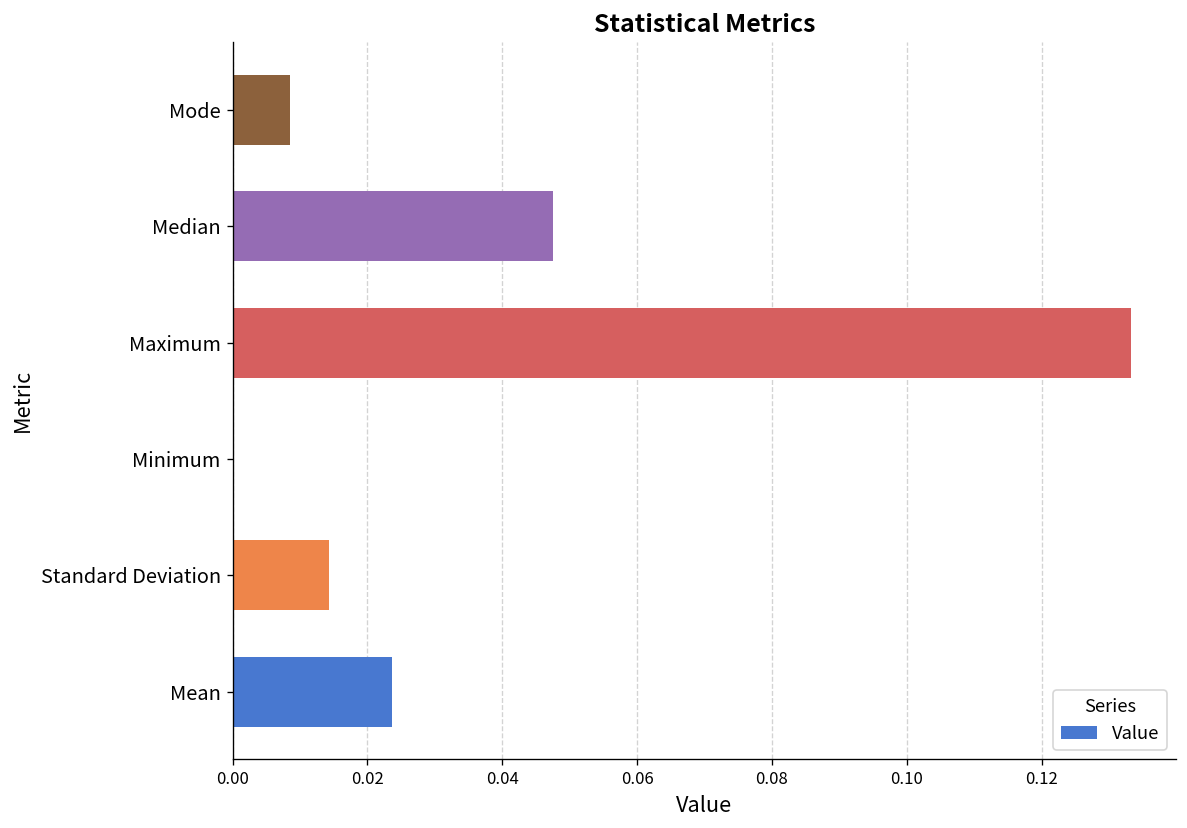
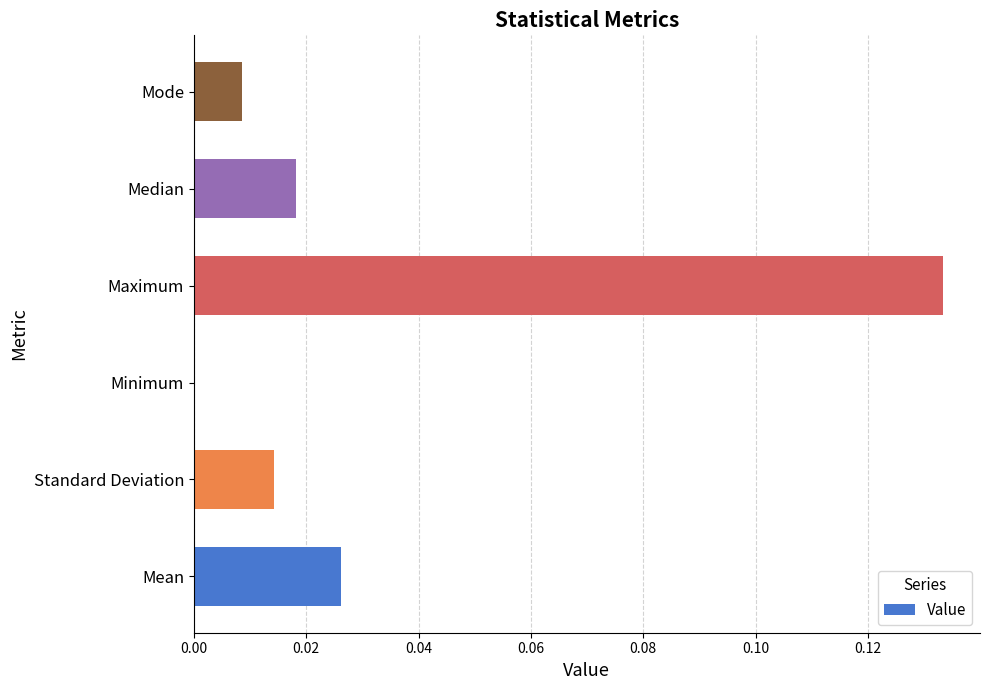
  {
    "Mode": 0.009,
-   "Median": 0.048,
+   "Median": 0.018,
    "Maximum": 0.133,
    "Standard Deviation": 0.014,
-   "Mean": 0.024
+   "Mean": 0.026
  }
